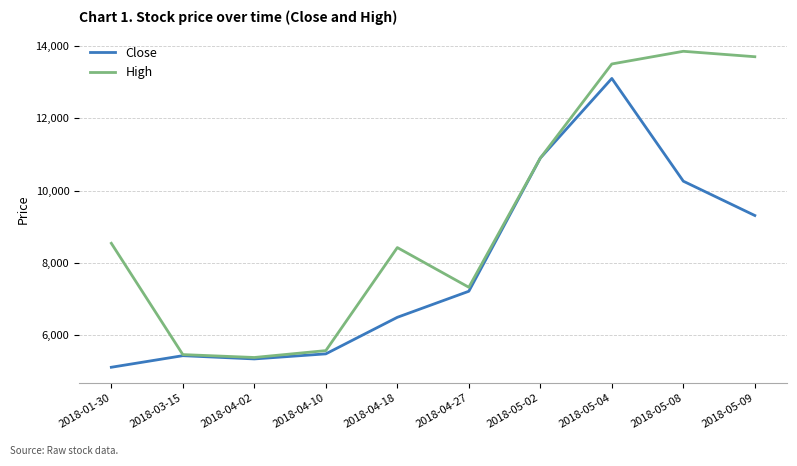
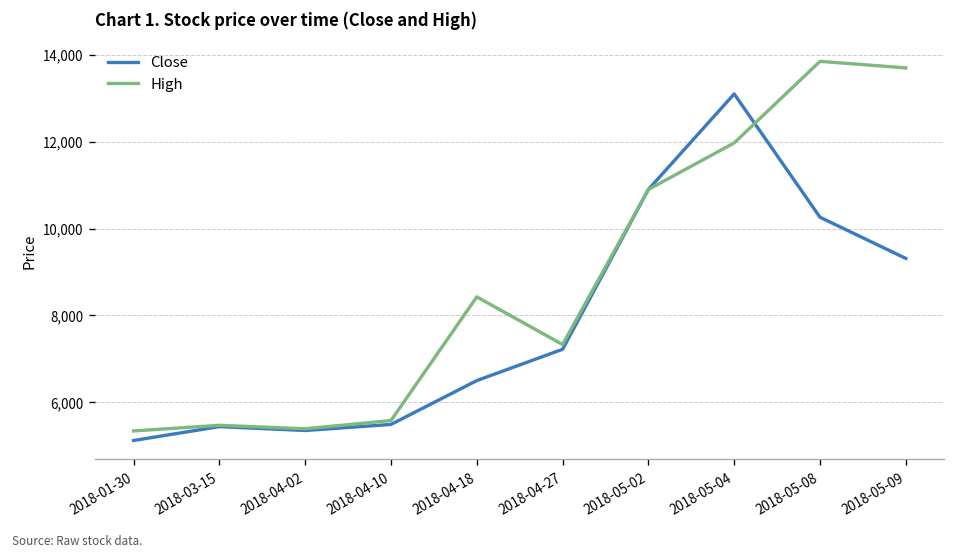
  {
    "Close": {
      "2018-01-30": "5,100",
      "2018-04-10": "5,500",
      "2018-04-18": "6,500",
      "2018-04-27": "7,200",
      "2018-05-04": "13,100",
      "2018-05-08": "10,300",
      "2018-05-09": "9,300"
    },
    "High": {
-     "2018-01-30": "8,500",
+     "2018-01-30": "5,300",
      "2018-04-10": "5,600",
      "2018-04-18": "8,400",
      "2018-04-27": "7,300",
-     "2018-05-04": "13,500",
+     "2018-05-04": "12,000",
      "2018-05-08": "13,900",
      "2018-05-09": "13,700"
    }
  }
